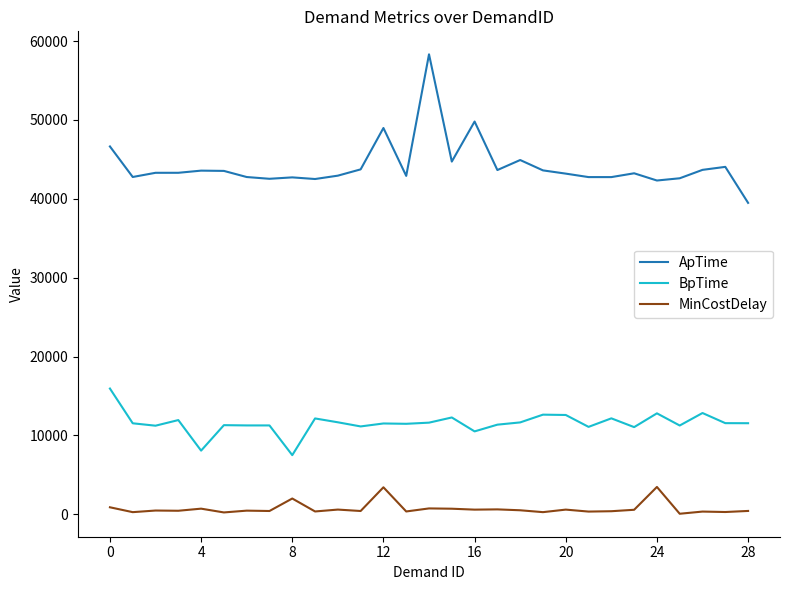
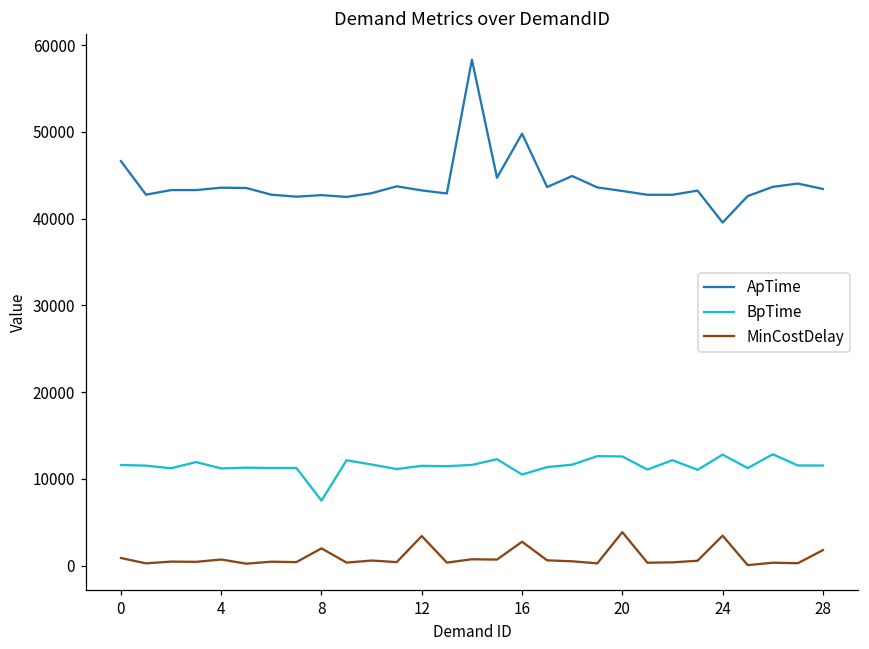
  {
    "ApTime": {
      "0": 47000,
      "4": 44000,
      "8": 43000,
-     "12": 49000,
+     "12": 43000,
      "16": 50000,
      "20": 43000,
-     "24": 42000,
-     "28": 39000
+     "24": 40000,
+     "28": 43000
    },
    "BpTime": {
-     "0": 16000,
-     "4": 8000,
+     "0": 12000,
+     "4": 11000,
      "8": 7000,
      "12": 12000,
      "16": 11000,
      "20": 13000,
      "24": 13000,
      "28": 12000
    },
    "MinCostDelay": {
      "0": 1000,
      "4": 1000,
      "8": 2000,
      "12": 3000,
-     "16": 1000,
-     "20": 1000,
+     "16": 3000,
+     "20": 4000,
      "24": 3000,
-     "28": 0
+     "28": 2000
    }
  }
